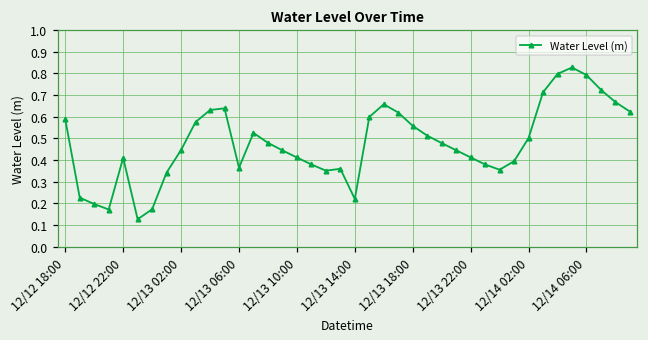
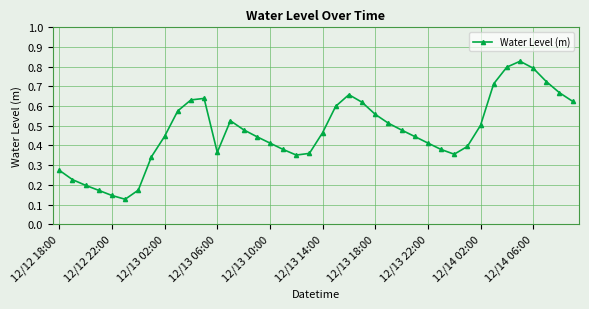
  {
-   "12/12 18:00": 0.59,
-   "12/12 22:00": 0.41,
+   "12/12 18:00": 0.27,
+   "12/12 22:00": 0.15,
    "12/13 02:00": 0.45,
    "12/13 06:00": 0.37,
    "12/13 10:00": 0.41,
-   "12/13 14:00": 0.22,
+   "12/13 14:00": 0.46,
    "12/13 18:00": 0.56,
    "12/13 22:00": 0.41,
    "12/14 02:00": 0.50,
    "12/14 06:00": 0.79
  }
